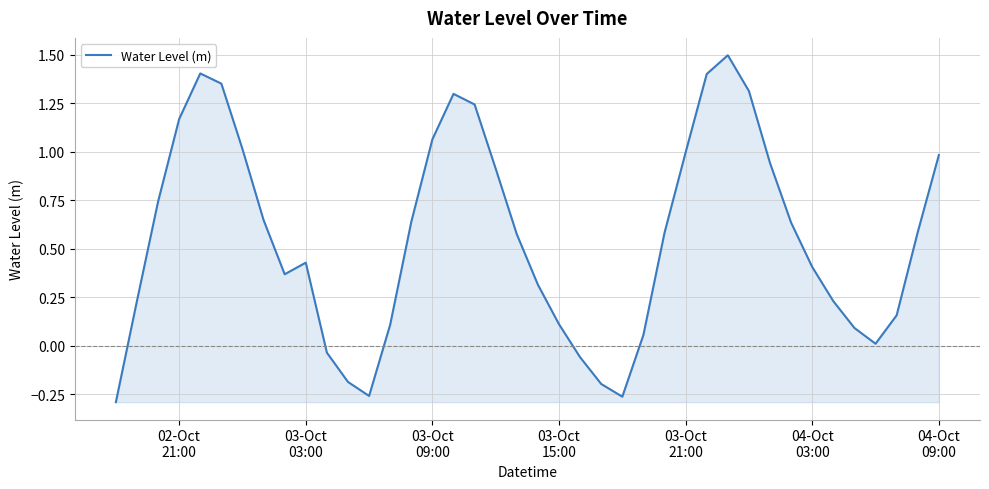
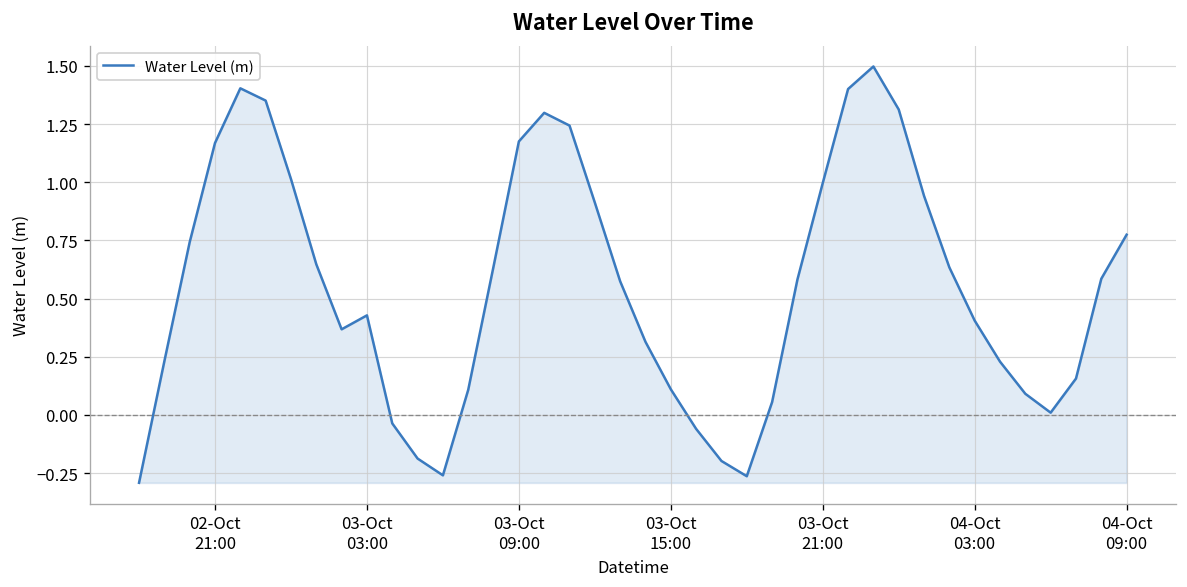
  {
    "02-Oct 21:00": 1.17,
    "03-Oct 03:00": 0.43,
-   "03-Oct 09:00": 1.06,
+   "03-Oct 09:00": 1.18,
    "03-Oct 15:00": 0.11,
    "03-Oct 21:00": 1.00,
    "04-Oct 03:00": 0.41,
-   "04-Oct 09:00": 0.98
+   "04-Oct 09:00": 0.77
  }
